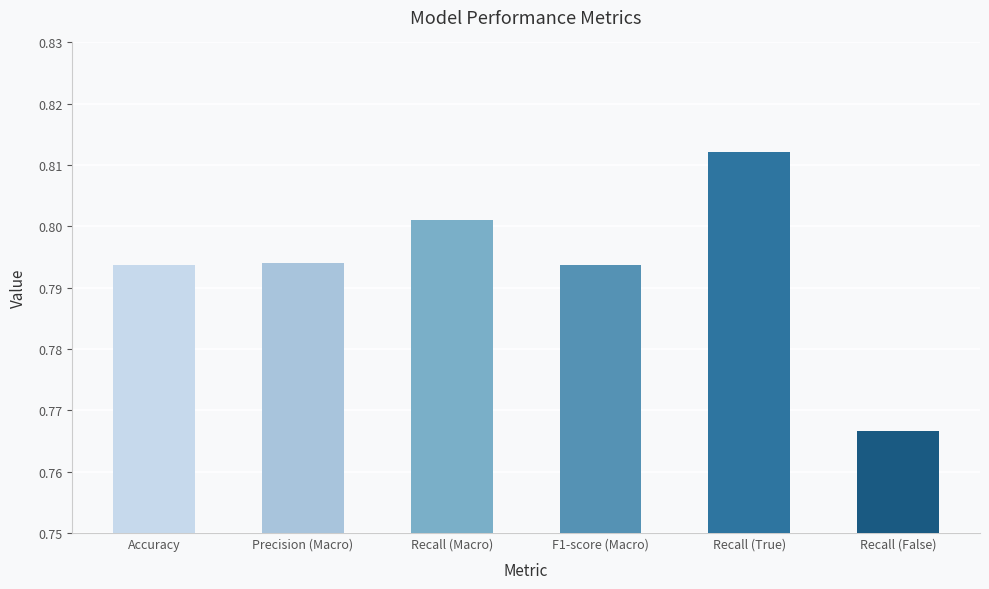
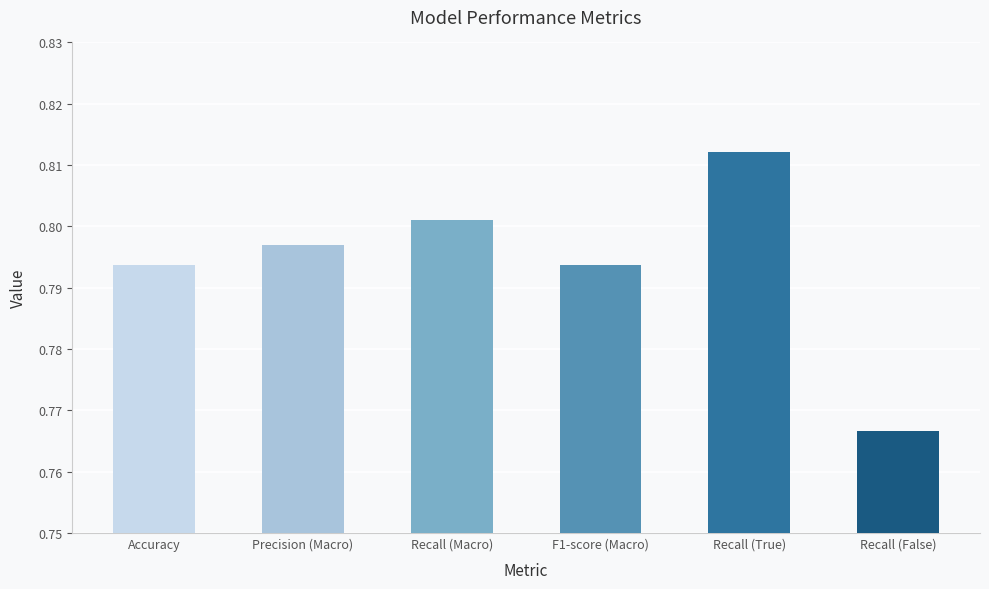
  {
    "Accuracy": 0.794,
-   "Precision (Macro)": 0.794,
+   "Precision (Macro)": 0.797,
    "Recall (Macro)": 0.801,
    "F1-score (Macro)": 0.794,
    "Recall (True)": 0.812,
    "Recall (False)": 0.767
  }
